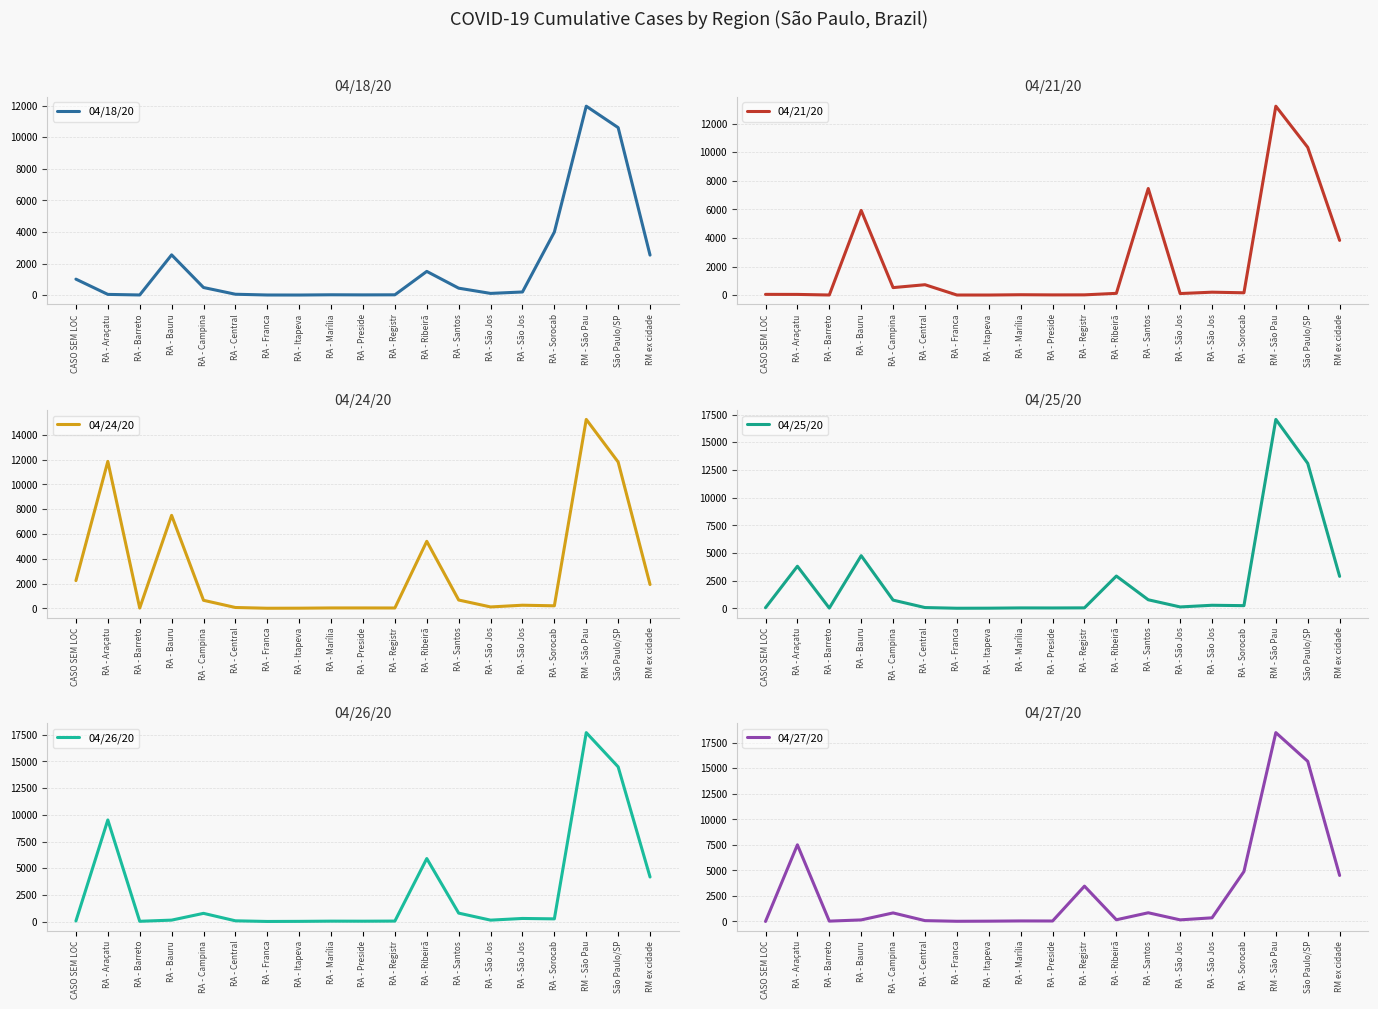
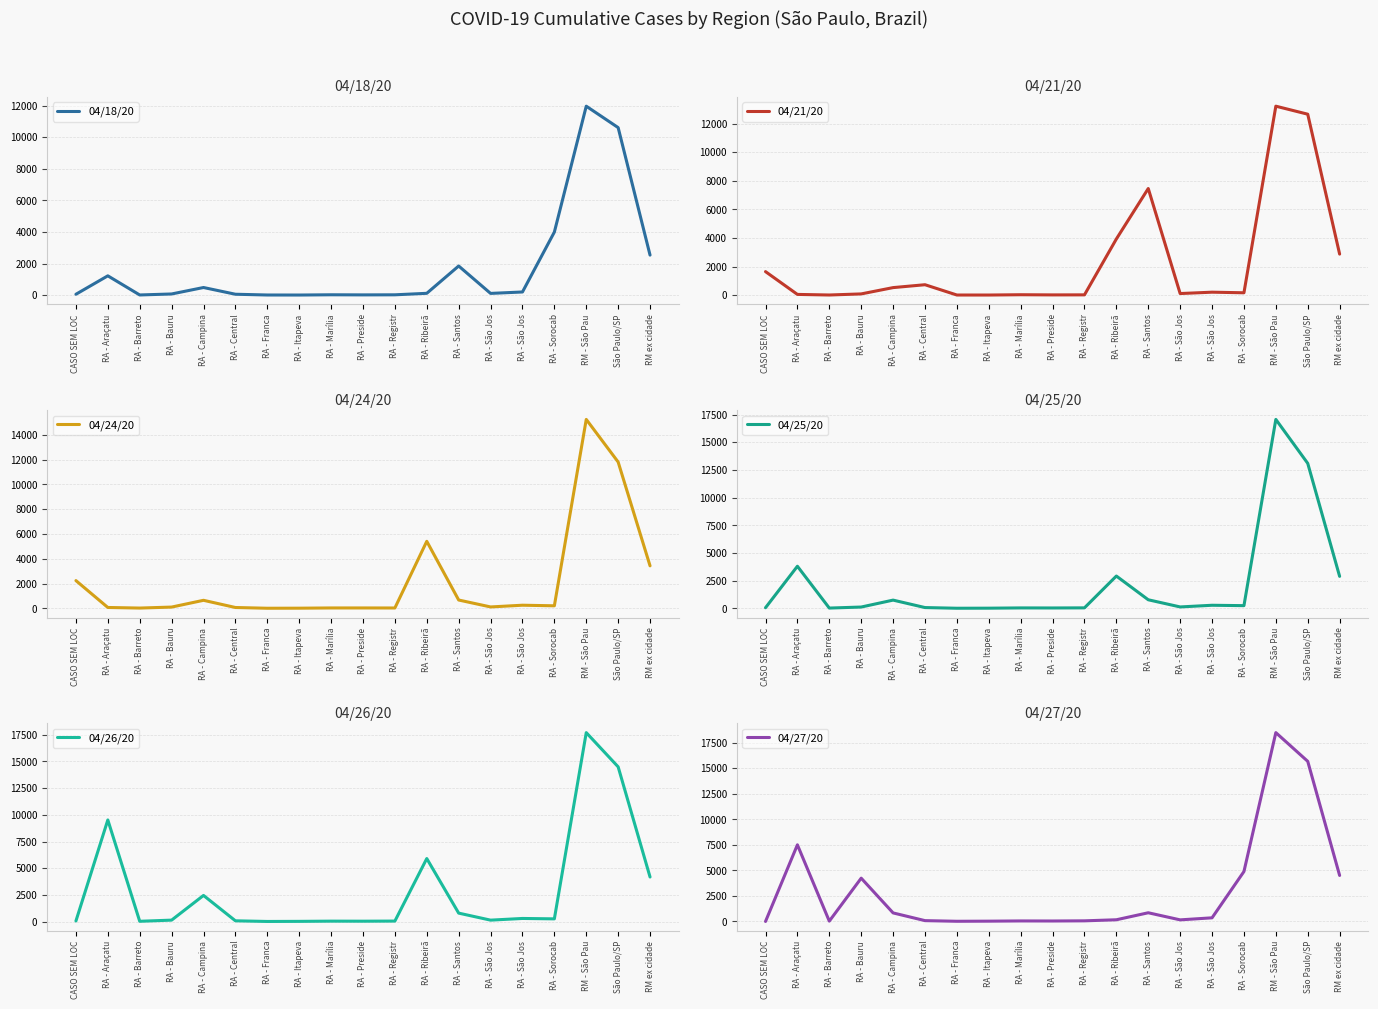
  {
    "04/18/20": {
-     "CASO SEM LOC": 1000,
-     "RA - Araçatu": 100,
+     "CASO SEM LOC": 100,
+     "RA - Araçatu": 1200,
      "RA - Barreto": 0,
-     "RA - Bauru": 2600,
+     "RA - Bauru": 100,
      "RA - Campina": 500,
      "RA - Central": 100,
      "RA - Franca": 0,
      "RA - Itapeva": 0,
      "RA - Marília": 0,
      "RA - Preside": 0,
      "RA - Registr": 0,
-     "RA - Ribeirã": 1500,
-     "RA - Santos": 400,
+     "RA - Ribeirã": 100,
+     "RA - Santos": 1900,
      "RA - Sorocab": 4000,
      "RM - São Pau": 12000,
      "São Paulo/SP": 10600,
      "RM ex cidade": 2500
    },
    "04/21/20": {
-     "CASO SEM LOC": 100,
+     "CASO SEM LOC": 1700,
      "RA - Araçatu": 100,
      "RA - Barreto": 0,
-     "RA - Bauru": 5900,
+     "RA - Bauru": 100,
      "RA - Campina": 500,
      "RA - Central": 700,
      "RA - Franca": 0,
      "RA - Itapeva": 0,
      "RA - Marília": 0,
      "RA - Preside": 0,
      "RA - Registr": 0,
-     "RA - Ribeirã": 100,
+     "RA - Ribeirã": 3900,
      "RA - Santos": 7500,
      "RA - Sorocab": 200,
      "RM - São Pau": 13200,
-     "São Paulo/SP": 10300,
-     "RM ex cidade": 3800
+     "São Paulo/SP": 12700,
+     "RM ex cidade": 2900
    },
    "04/24/20": {
      "CASO SEM LOC": 2200,
-     "RA - Araçatu": 11900,
+     "RA - Araçatu": 100,
      "RA - Barreto": 0,
-     "RA - Bauru": 7500,
+     "RA - Bauru": 100,
      "RA - Campina": 700,
      "RA - Central": 100,
      "RA - Franca": 0,
      "RA - Itapeva": 0,
      "RA - Marília": 0,
      "RA - Preside": 0,
      "RA - Registr": 0,
      "RA - Ribeirã": 5400,
      "RA - Santos": 700,
      "RA - Sorocab": 200,
      "RM - São Pau": 15200,
      "São Paulo/SP": 11800,
-     "RM ex cidade": 1900
+     "RM ex cidade": 3400
    },
    "04/25/20": {
      "CASO SEM LOC": 100,
      "RA - Araçatu": 3800,
      "RA - Barreto": 0,
-     "RA - Bauru": 4800,
+     "RA - Bauru": 100,
      "RA - Campina": 800,
      "RA - Central": 100,
      "RA - Franca": 0,
      "RA - Itapeva": 0,
      "RA - Marília": 0,
      "RA - Preside": 0,
      "RA - Registr": 100,
      "RA - Ribeirã": 2900,
      "RA - Santos": 800,
      "RA - Sorocab": 300,
      "RM - São Pau": 17100,
      "São Paulo/SP": 13100,
      "RM ex cidade": 2900
    },
    "04/26/20": {
      "CASO SEM LOC": 100,
      "RA - Araçatu": 9500,
      "RA - Barreto": 0,
      "RA - Bauru": 100,
-     "RA - Campina": 800,
+     "RA - Campina": 2500,
      "RA - Central": 100,
      "RA - Franca": 0,
      "RA - Itapeva": 0,
      "RA - Marília": 0,
      "RA - Preside": 0,
      "RA - Registr": 100,
      "RA - Ribeirã": 5900,
      "RA - Santos": 800,
      "RA - Sorocab": 300,
      "RM - São Pau": 17700,
      "São Paulo/SP": 14500,
      "RM ex cidade": 4200
    },
    "04/27/20": {
      "CASO SEM LOC": 0,
      "RA - Araçatu": 7500,
      "RA - Barreto": 0,
-     "RA - Bauru": 200,
+     "RA - Bauru": 4200,
      "RA - Campina": 800,
      "RA - Central": 100,
      "RA - Franca": 0,
      "RA - Itapeva": 0,
      "RA - Marília": 100,
      "RA - Preside": 0,
-     "RA - Registr": 3500,
+     "RA - Registr": 100,
      "RA - Ribeirã": 200,
      "RA - Santos": 900,
      "RA - Sorocab": 4900,
      "RM - São Pau": 18500,
      "São Paulo/SP": 15700,
      "RM ex cidade": 4500
    }
  }
